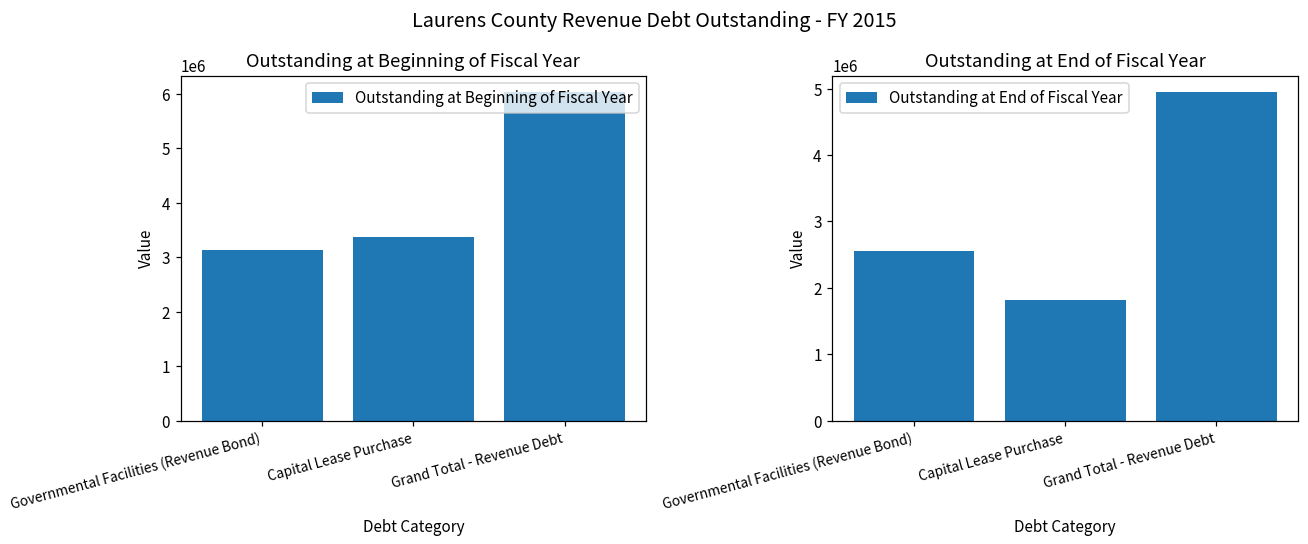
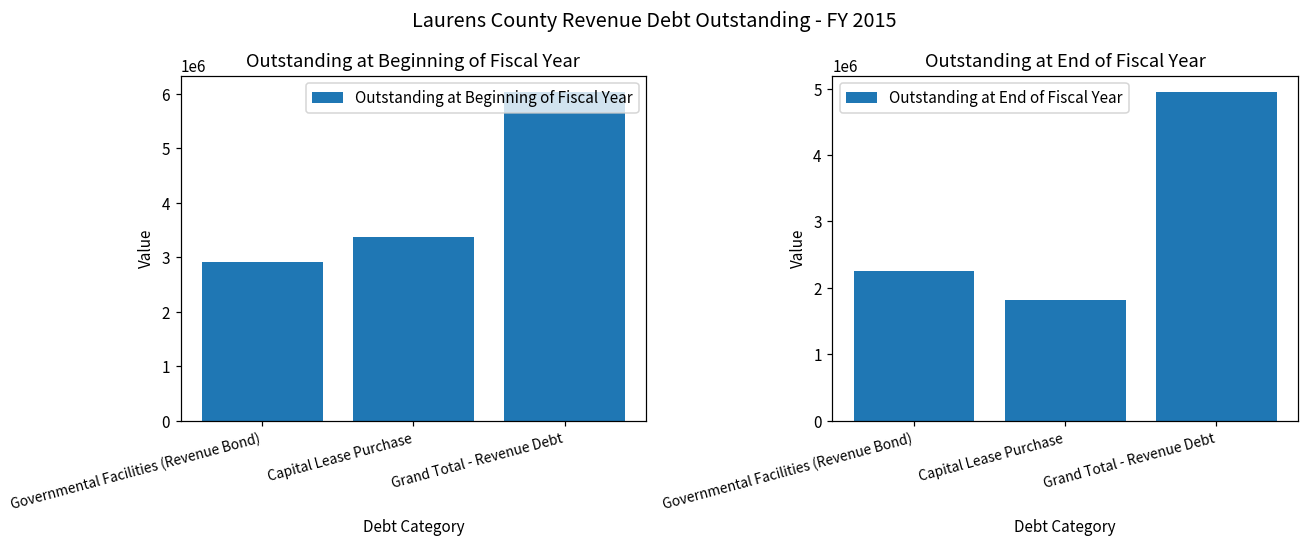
  {
    "Outstanding at Beginning of Fiscal Year": {
-     "Governmental Facilities (Revenue Bond)": 3100000,
+     "Governmental Facilities (Revenue Bond)": 2900000,
      "Capital Lease Purchase": 3400000
    },
    "Outstanding at End of Fiscal Year": {
-     "Governmental Facilities (Revenue Bond)": 2600000,
+     "Governmental Facilities (Revenue Bond)": 2300000,
      "Capital Lease Purchase": 1800000,
      "Grand Total - Revenue Debt": 4900000
    }
  }
